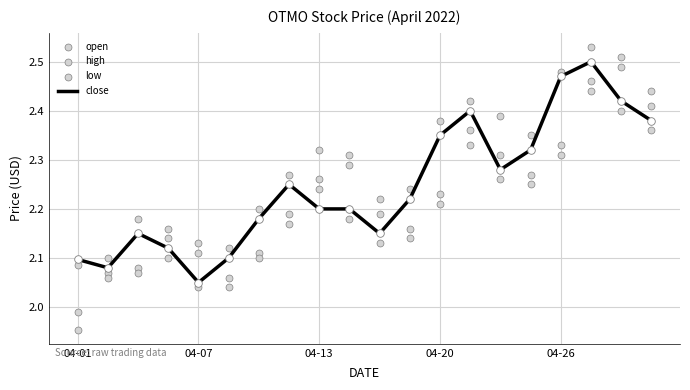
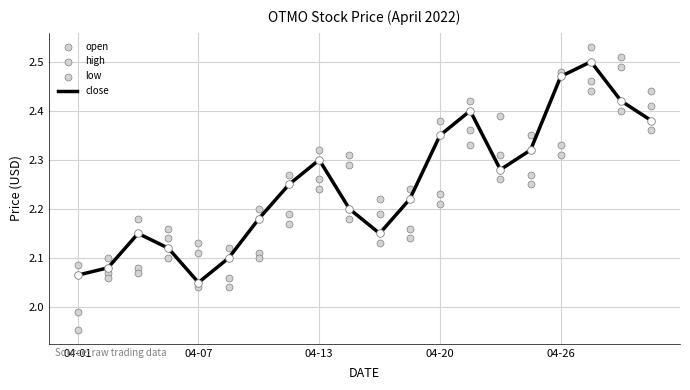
  {
    "close": {
-     "04-01": 2.10,
+     "04-01": 2.07,
      "04-07": 2.05,
-     "04-13": 2.2,
+     "04-13": 2.3,
      "04-20": 2.35,
      "04-26": 2.47
    }
  }
